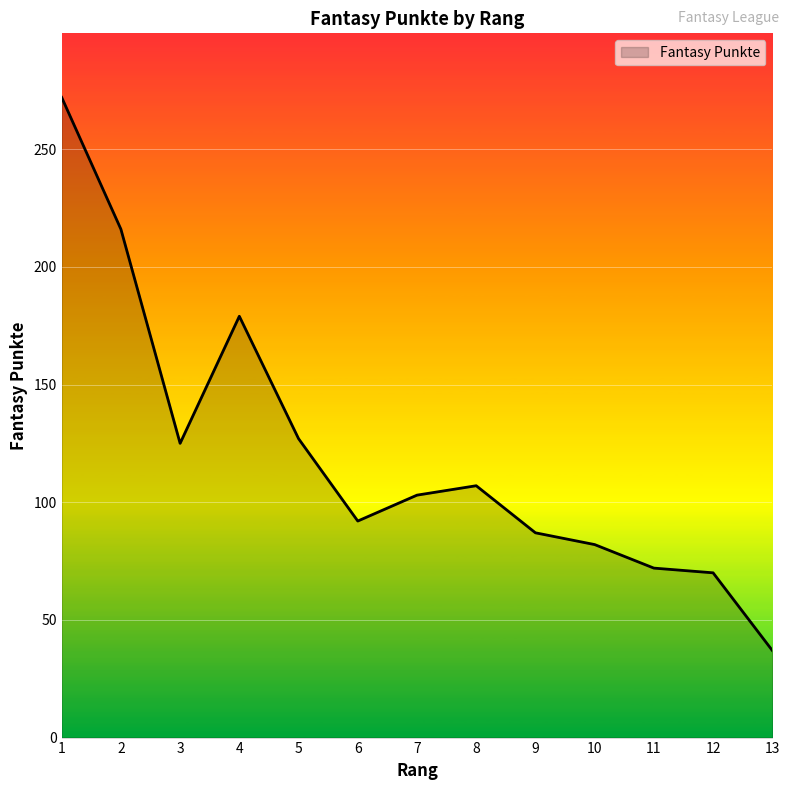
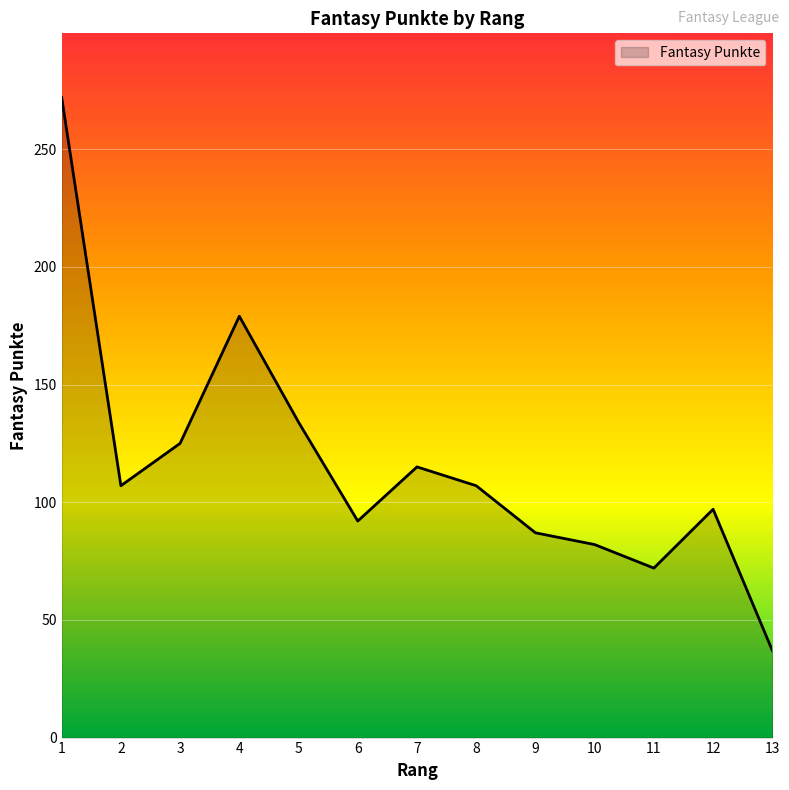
  {
    "1": 272,
-   "2": 216,
+   "2": 107,
    "3": 125,
    "4": 179,
-   "5": 127,
+   "5": 134,
    "6": 92,
-   "7": 103,
+   "7": 115,
    "8": 107,
    "9": 87,
    "10": 82,
    "11": 72,
-   "12": 70,
+   "12": 97,
    "13": 37
  }
